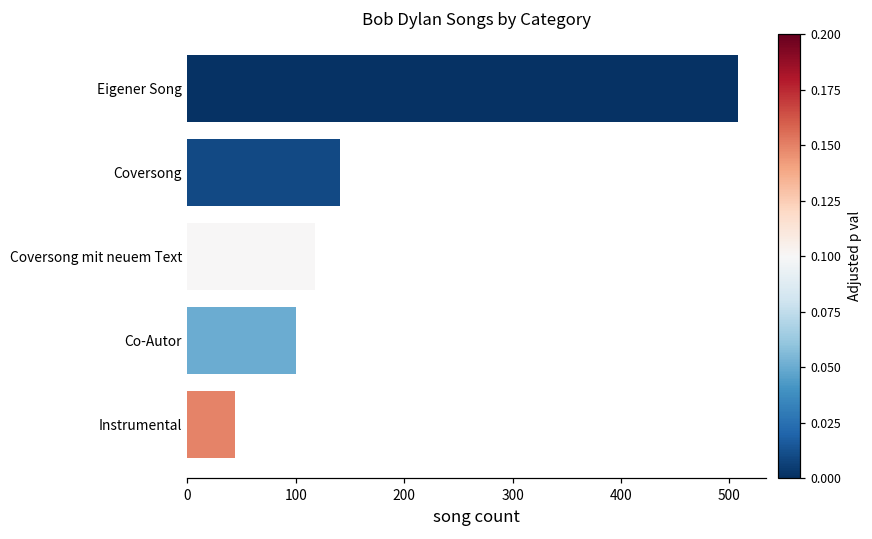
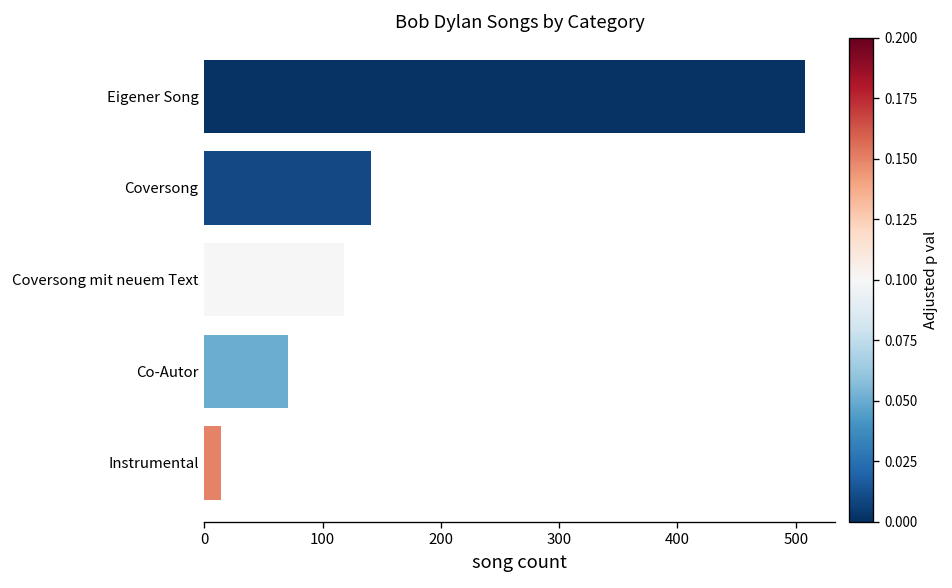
  {
    "Eigener Song": 510,
    "Coversong": 140,
    "Coversong mit neuem Text": 120,
-   "Co-Autor": 100,
-   "Instrumental": 40
+   "Co-Autor": 70,
+   "Instrumental": 10
  }
